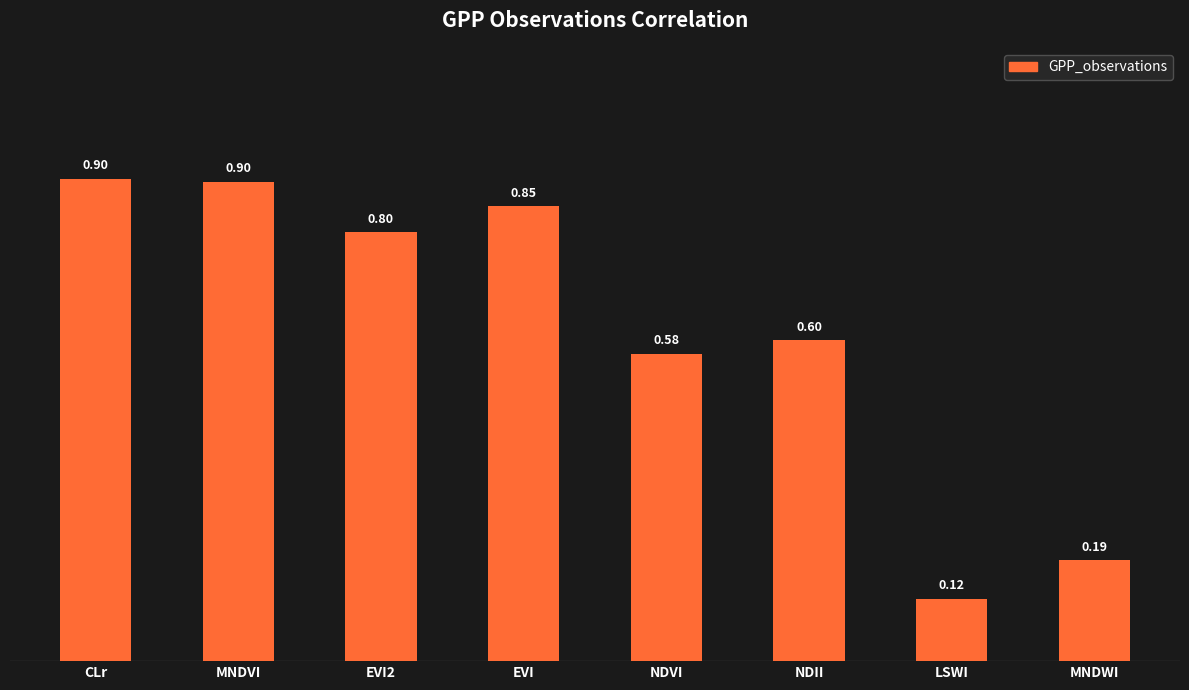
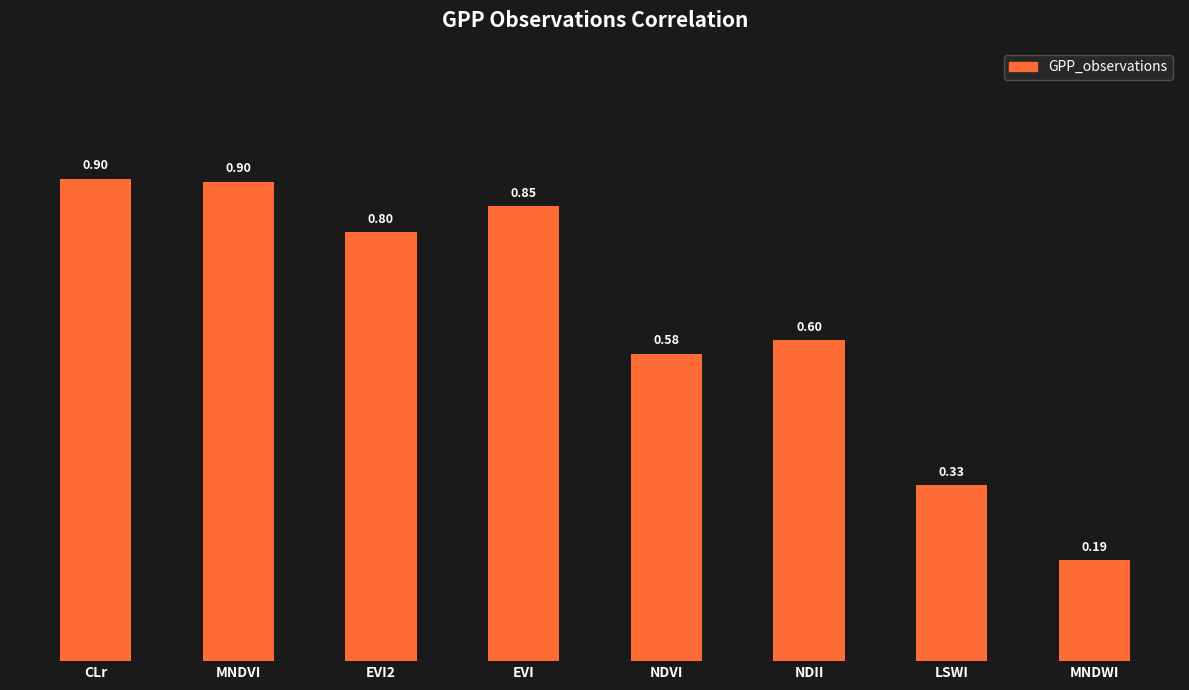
  {
    "CLr": 0.90,
    "MNDVI": 0.90,
    "EVI2": 0.80,
    "EVI": 0.85,
    "NDVI": 0.58,
    "NDII": 0.60,
-   "LSWI": 0.12,
+   "LSWI": 0.33,
    "MNDWI": 0.19
  }
